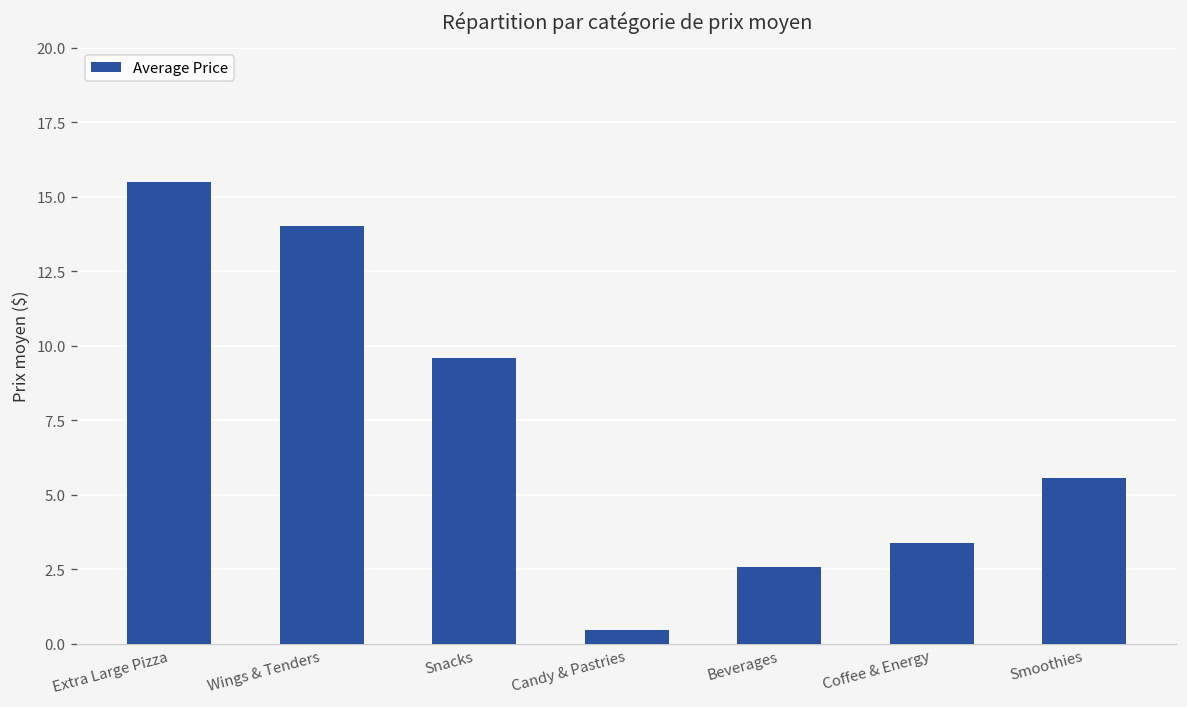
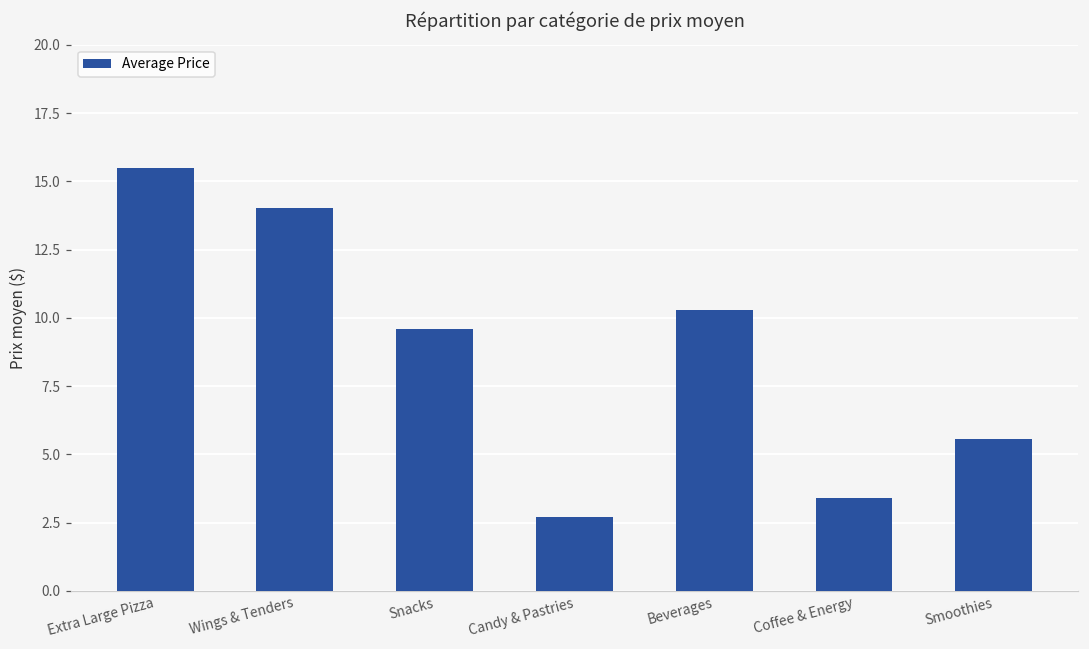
  {
    "Extra Large Pizza": 15.5,
    "Wings & Tenders": 14.0,
    "Snacks": 9.6,
-   "Candy & Pastries": 0.5,
-   "Beverages": 2.6,
+   "Candy & Pastries": 2.7,
+   "Beverages": 10.3,
    "Coffee & Energy": 3.4,
    "Smoothies": 5.6
  }
